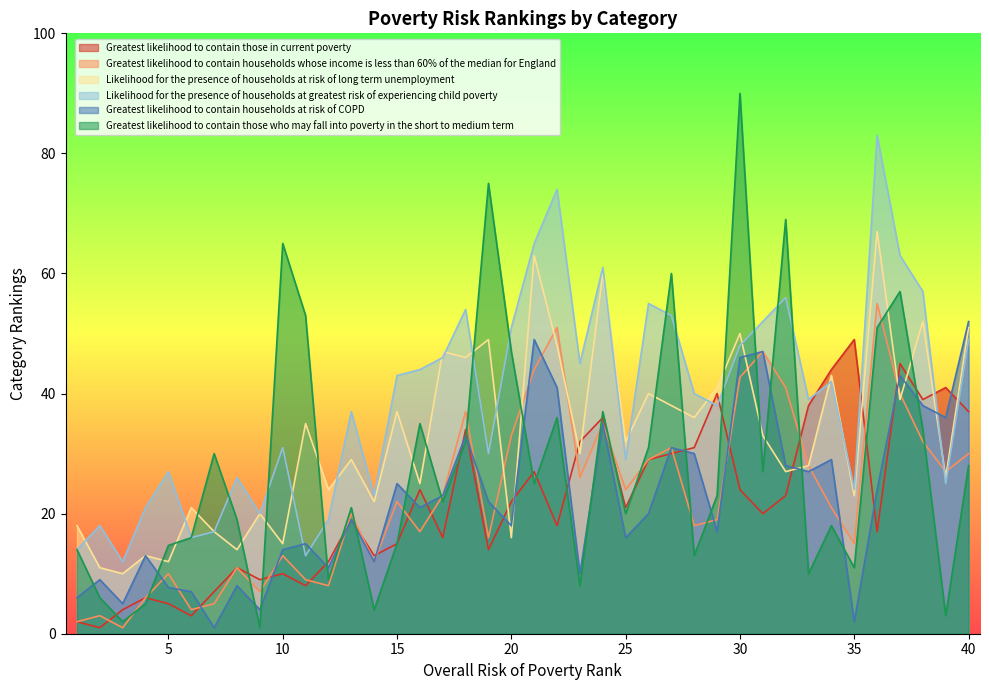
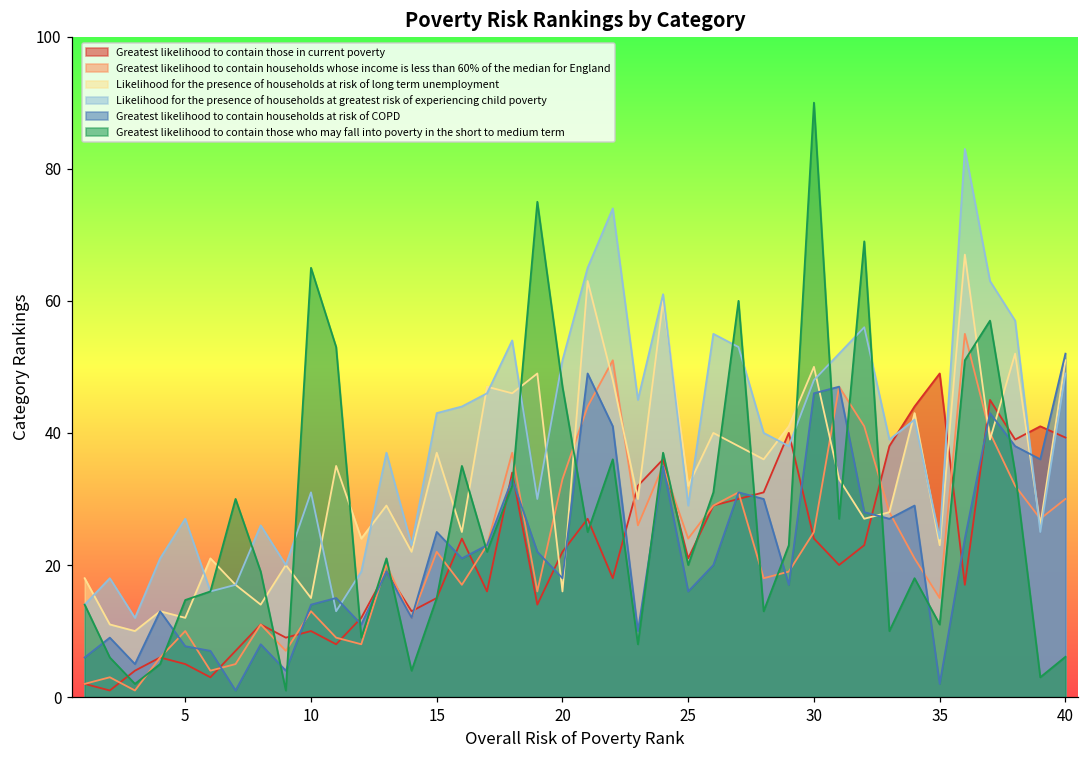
  {
    "Greatest likelihood to contain those in current poverty": {
      "5": 5,
      "10": 10,
      "20": 22,
      "25": 21,
      "30": 24,
      "35": 49,
-     "40": 37
+     "40": 39
    },
    "Greatest likelihood to contain households whose income is less than 60% of the median for England": {
      "5": 10,
      "10": 13,
      "15": 22,
      "20": 33,
      "25": 24,
-     "30": 43,
+     "30": 25,
      "35": 15,
      "40": 30
    },
    "Likelihood for the presence of households at risk of long term unemployment": {
      "5": 12,
      "10": 15,
      "15": 37,
      "20": 16,
      "25": 32,
      "30": 50,
      "35": 23,
      "40": 51
    },
    "Likelihood for the presence of households at greatest risk of experiencing child poverty": {
      "5": 27,
      "10": 31,
      "15": 43,
      "20": 51,
      "25": 29,
      "30": 48,
      "35": 24,
      "40": 49
    },
    "Greatest likelihood to contain households at risk of COPD": {
      "5": 8,
      "10": 14,
      "15": 25,
      "20": 18,
      "25": 16,
      "30": 46,
      "35": 2,
      "40": 52
    },
    "Greatest likelihood to contain those who may fall into poverty in the short to medium term": {
      "5": 15,
      "10": 65,
      "20": 47,
      "25": 20,
      "30": 90,
      "35": 11,
-     "40": 28
+     "40": 6
    }
  }
